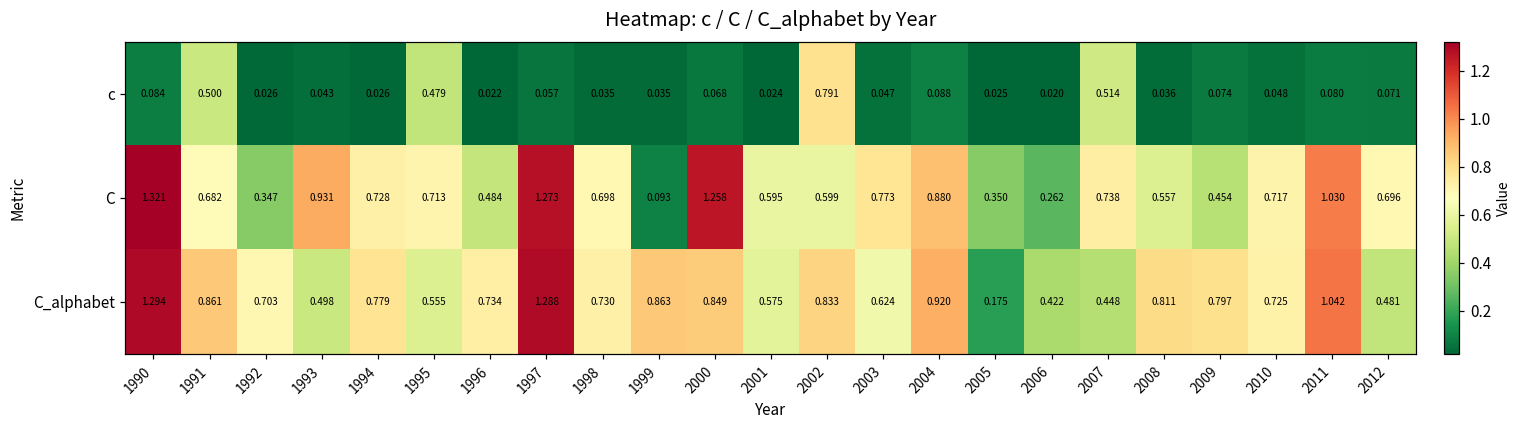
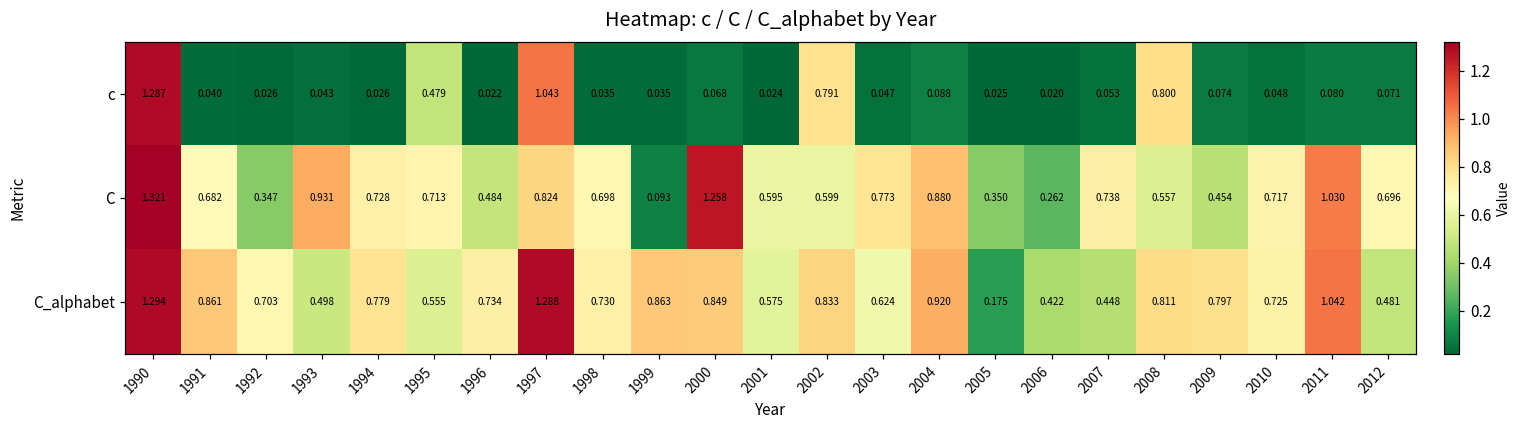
  {
    "c": {
-     "1990": 0.084,
-     "1991": 0.500,
+     "1990": 1.287,
+     "1991": 0.040,
      "1992": 0.026,
      "1993": 0.043,
      "1994": 0.026,
      "1995": 0.479,
      "1996": 0.022,
-     "1997": 0.057,
+     "1997": 1.043,
      "1998": 0.035,
      "1999": 0.035,
      "2000": 0.068,
      "2001": 0.024,
      "2002": 0.791,
      "2003": 0.047,
      "2004": 0.088,
      "2005": 0.025,
      "2006": 0.020,
-     "2007": 0.514,
-     "2008": 0.036,
+     "2007": 0.053,
+     "2008": 0.800,
      "2009": 0.074,
      "2010": 0.048,
      "2011": 0.080,
      "2012": 0.071
    },
    "C": {
      "1990": 1.321,
      "1991": 0.682,
      "1992": 0.347,
      "1993": 0.931,
      "1994": 0.728,
      "1995": 0.713,
      "1996": 0.484,
-     "1997": 1.273,
+     "1997": 0.824,
      "1998": 0.698,
      "1999": 0.093,
      "2000": 1.258,
      "2001": 0.595,
      "2002": 0.599,
      "2003": 0.773,
      "2004": 0.880,
      "2005": 0.350,
      "2006": 0.262,
      "2007": 0.738,
      "2008": 0.557,
      "2009": 0.454,
      "2010": 0.717,
      "2011": 1.030,
      "2012": 0.696
    },
    "C_alphabet": {
      "1990": 1.294,
      "1991": 0.861,
      "1992": 0.703,
      "1993": 0.498,
      "1994": 0.779,
      "1995": 0.555,
      "1996": 0.734,
      "1997": 1.288,
      "1998": 0.730,
      "1999": 0.863,
      "2000": 0.849,
      "2001": 0.575,
      "2002": 0.833,
      "2003": 0.624,
      "2004": 0.920,
      "2005": 0.175,
      "2006": 0.422,
      "2007": 0.448,
      "2008": 0.811,
      "2009": 0.797,
      "2010": 0.725,
      "2011": 1.042,
      "2012": 0.481
    }
  }
